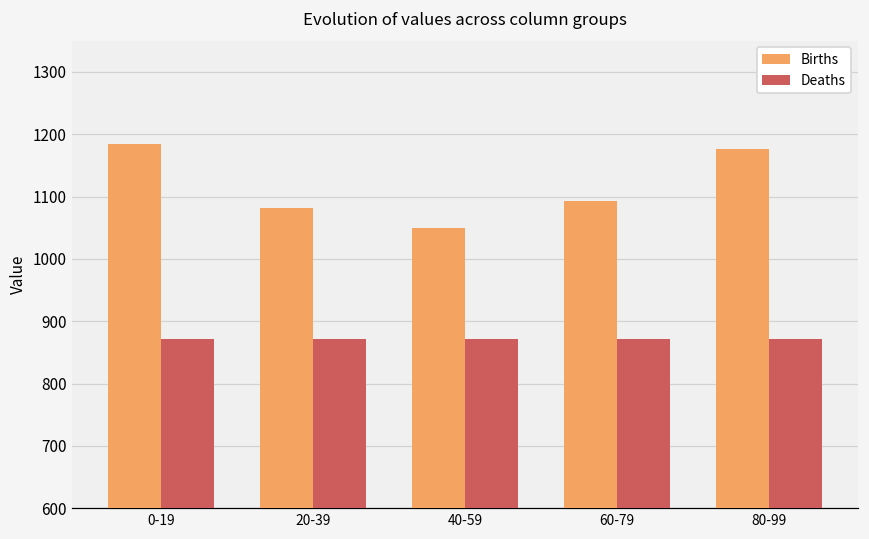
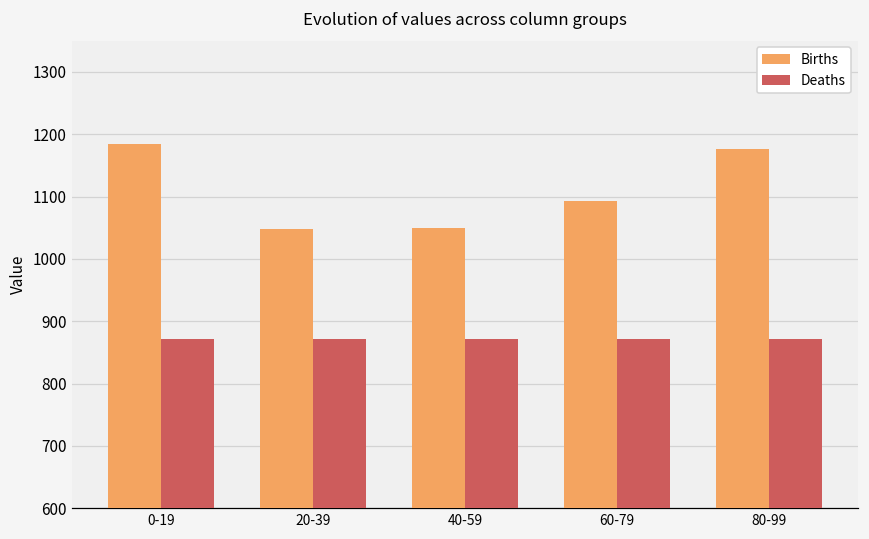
  {
    "Births": {
      "0-19": 1180,
-     "20-39": 1080,
+     "20-39": 1050,
      "40-59": 1050,
      "60-79": 1090,
      "80-99": 1180
    },
    "Deaths": {
      "0-19": 870,
      "20-39": 870,
      "40-59": 870,
      "60-79": 870,
      "80-99": 870
    }
  }
